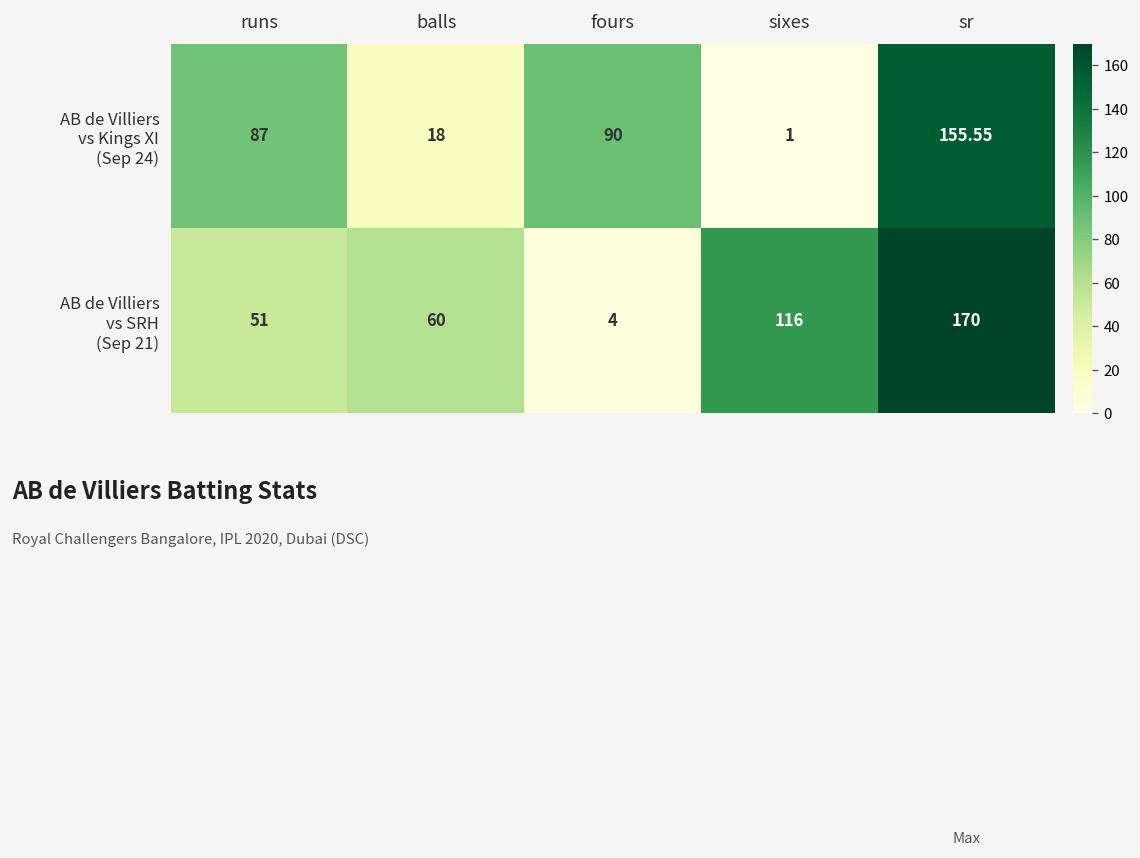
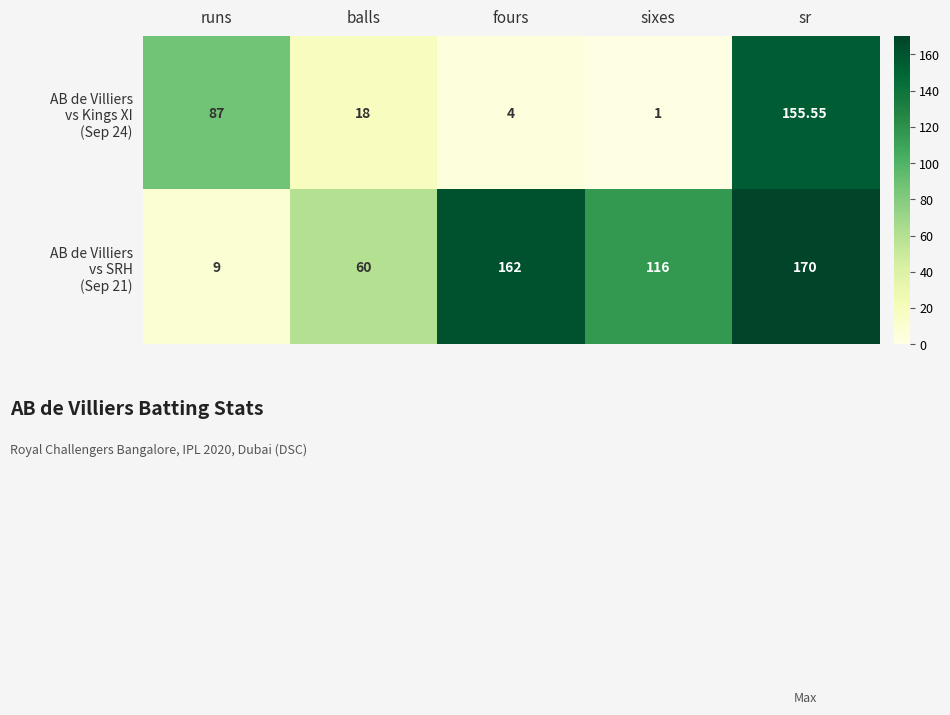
  {
    "AB de Villiers vs Kings XI (Sep 24)": {
      "runs": 87,
      "balls": 18,
-     "fours": 90,
+     "fours": 4,
      "sixes": 1,
      "sr": 155.55
    },
    "AB de Villiers vs SRH (Sep 21)": {
-     "runs": 51,
+     "runs": 9,
      "balls": 60,
-     "fours": 4,
+     "fours": 162,
      "sixes": 116,
      "sr": 170
    }
  }
